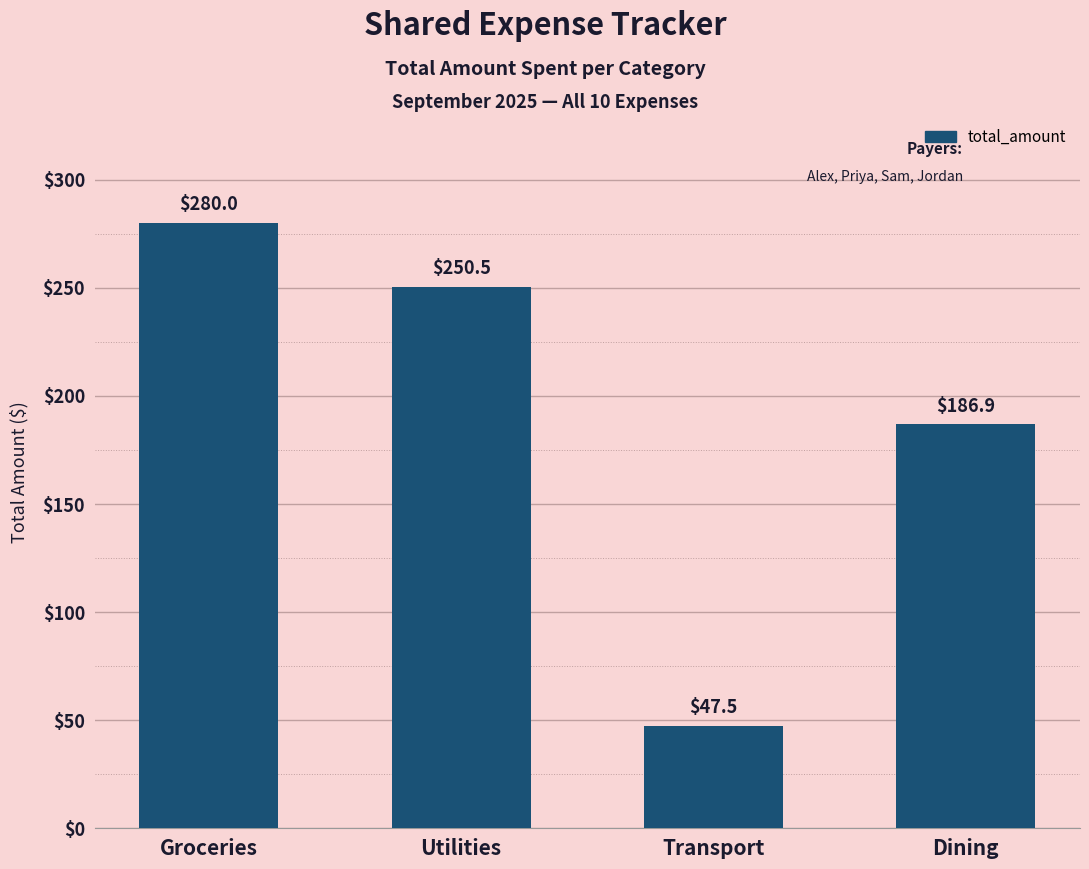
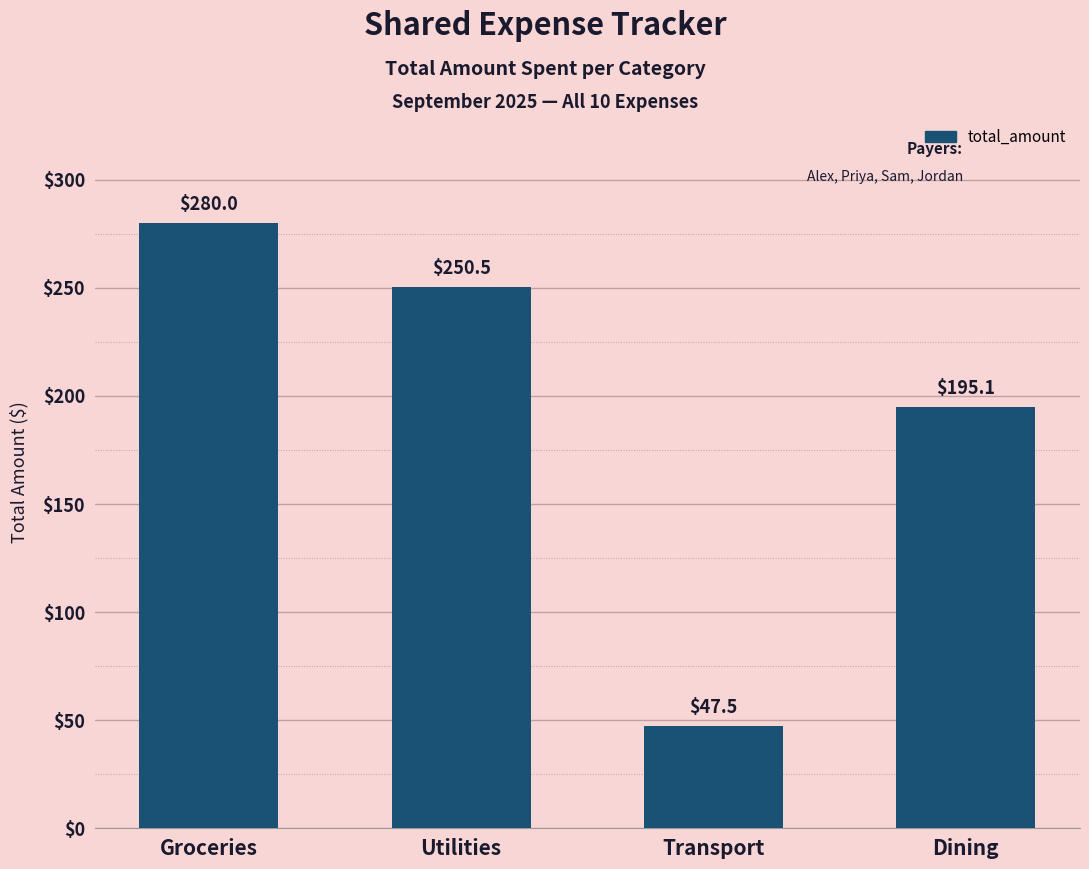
  {
    "Groceries": "$280.0",
    "Utilities": "$250.5",
    "Transport": "$47.5",
-   "Dining": "$186.9"
+   "Dining": "$195.1"
  }
